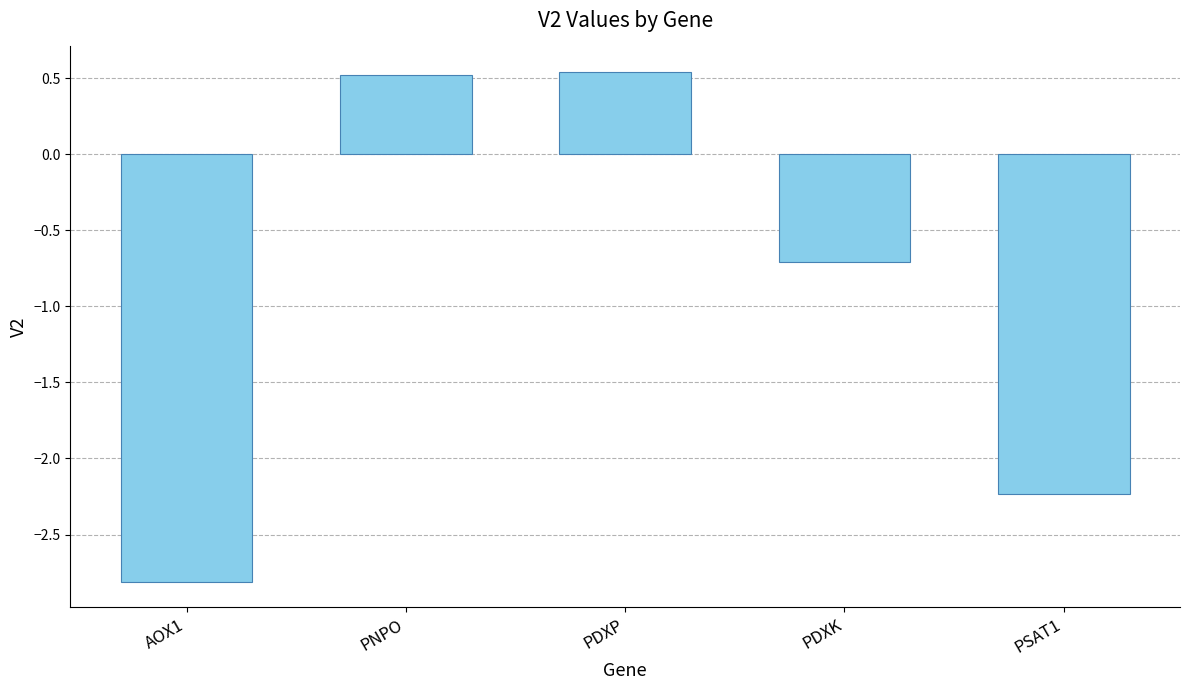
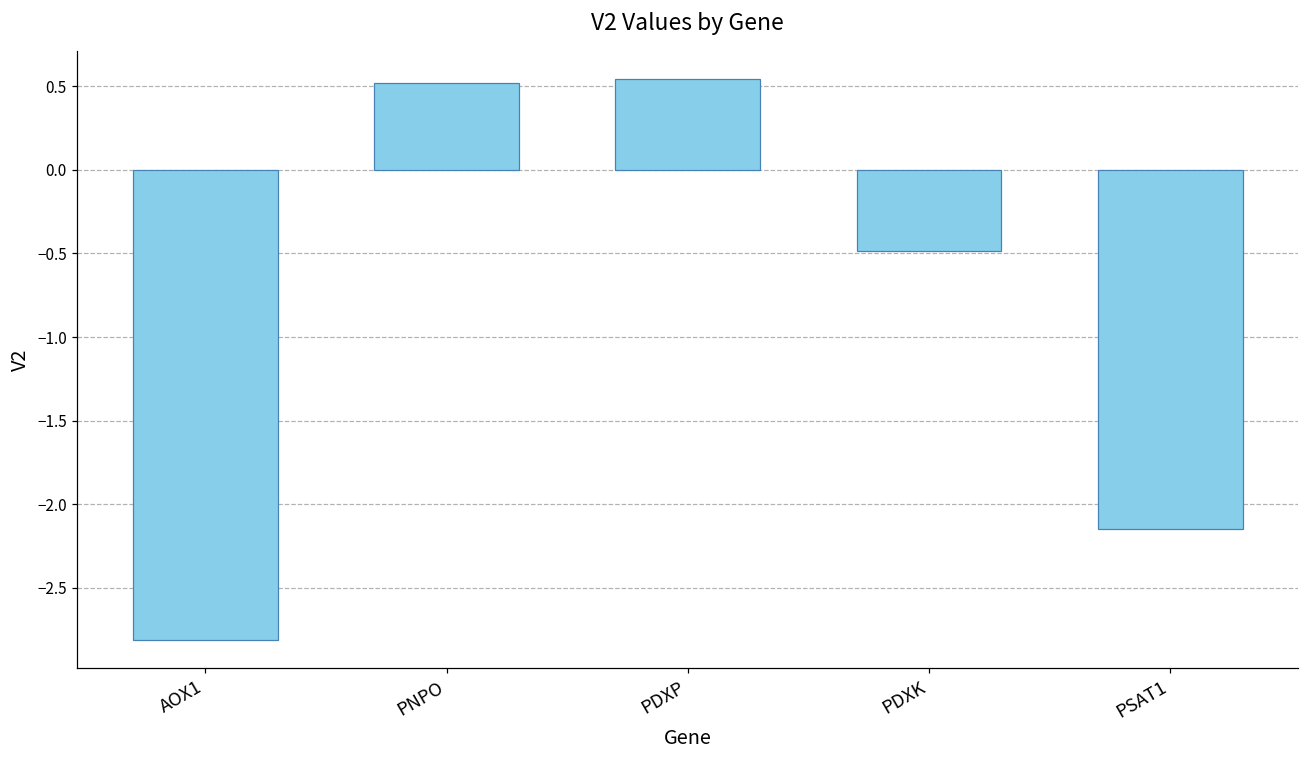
  {
    "AOX1": -2.81,
    "PNPO": 0.52,
    "PDXP": 0.54,
-   "PDXK": -0.71,
-   "PSAT1": -2.23
+   "PDXK": -0.48,
+   "PSAT1": -2.15
  }
